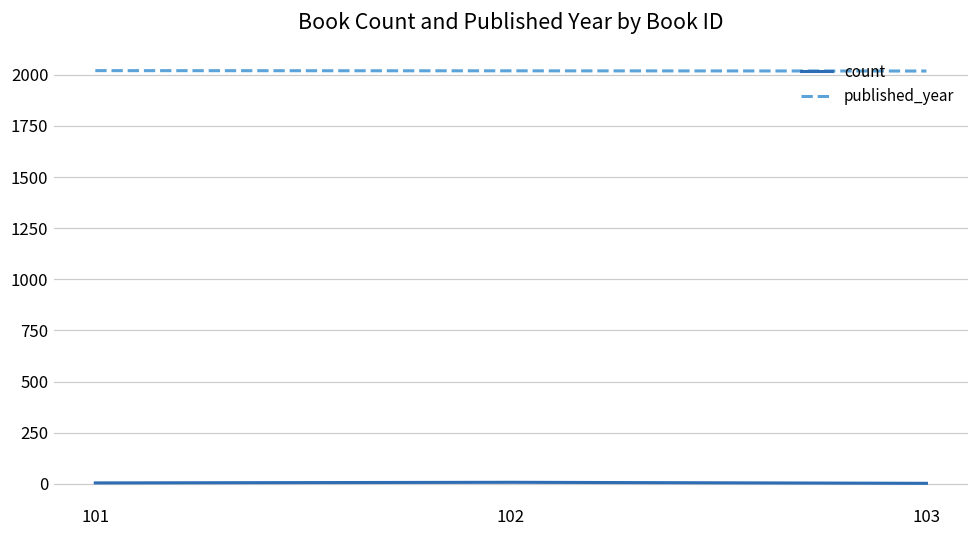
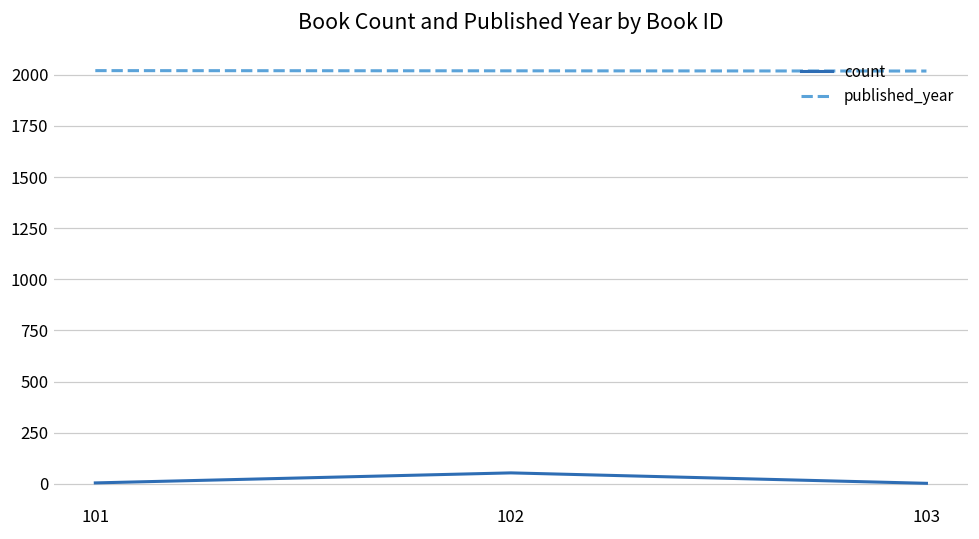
  {
    "count": {
      "101": 10,
-     "102": 10,
+     "102": 50,
      "103": 0
    },
    "published_year": {
      "101": 2020,
      "102": 2020,
      "103": 2020
    }
  }
